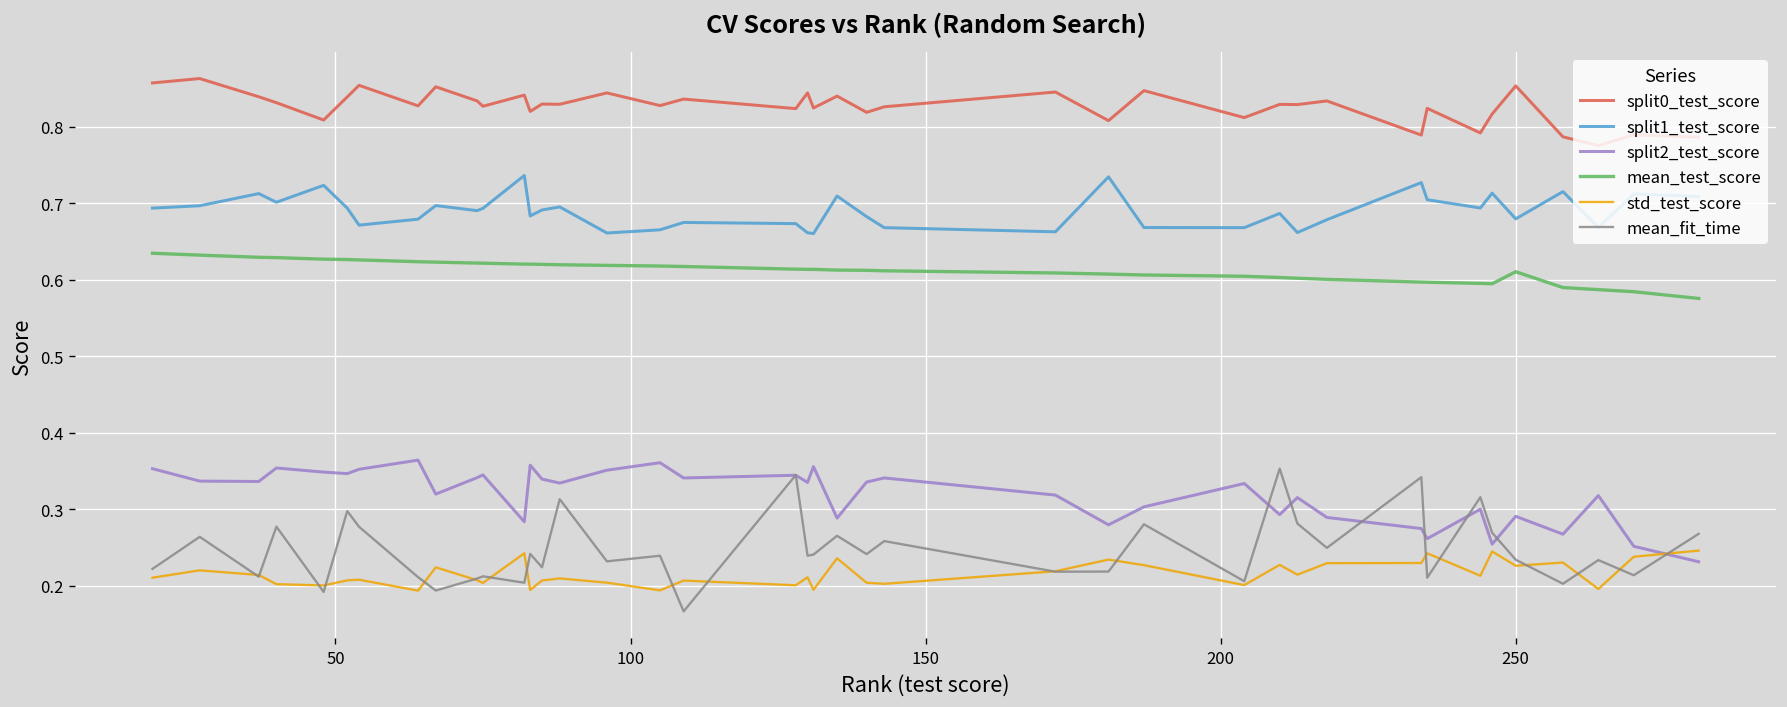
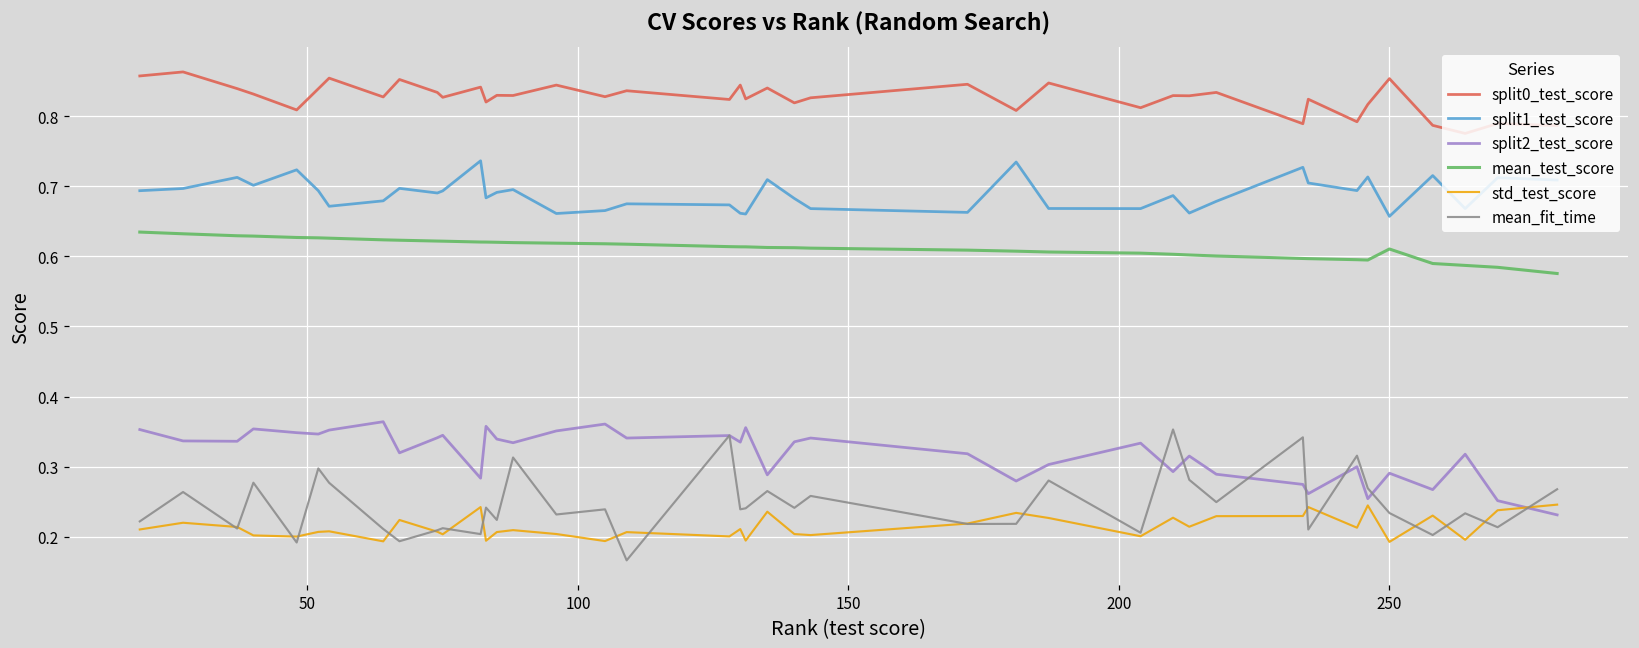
  {
    "split0_test_score": {
      "250": 0.85
    },
    "split1_test_score": {
-     "250": 0.68
+     "250": 0.66
    },
    "split2_test_score": {
      "250": 0.29
    },
    "mean_test_score": {
      "250": 0.61
    },
    "std_test_score": {
-     "250": 0.23
+     "250": 0.19
    },
    "mean_fit_time": {
      "250": 0.23
    }
  }
